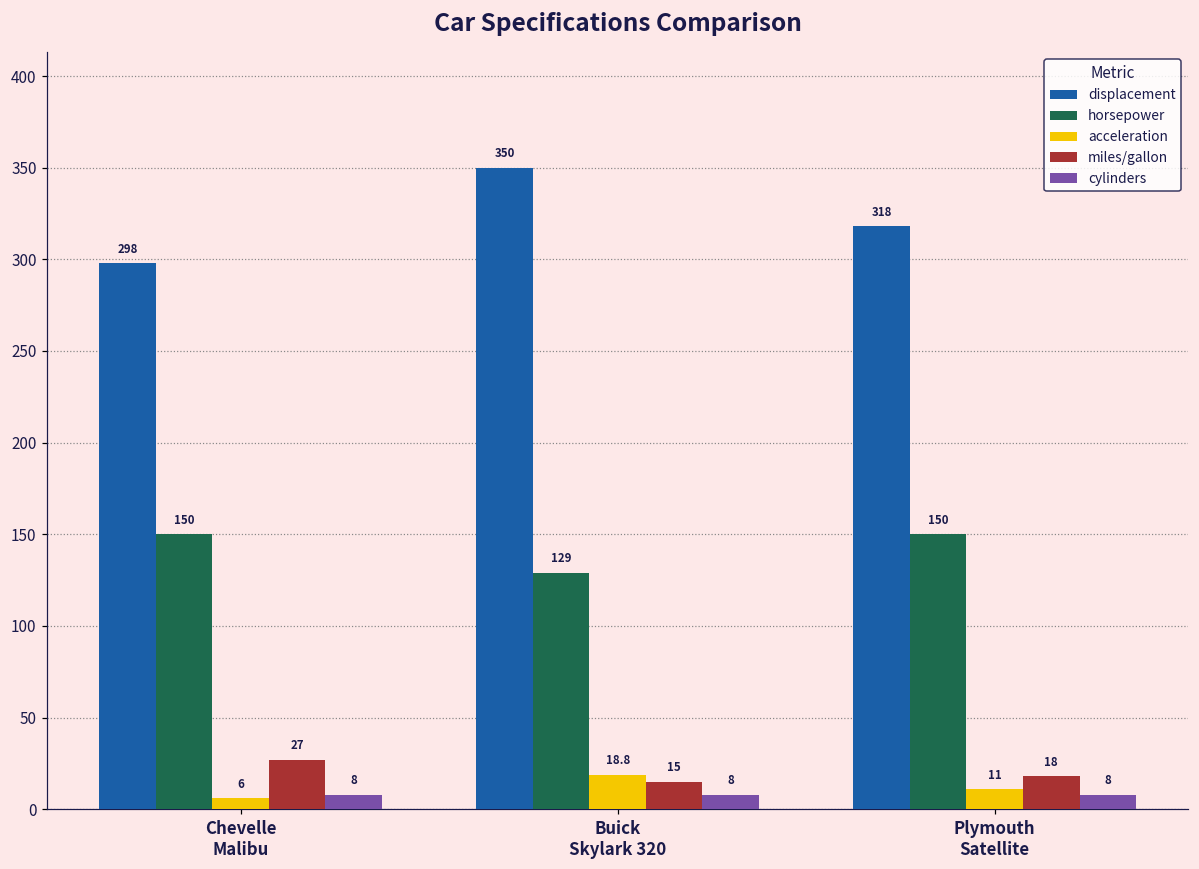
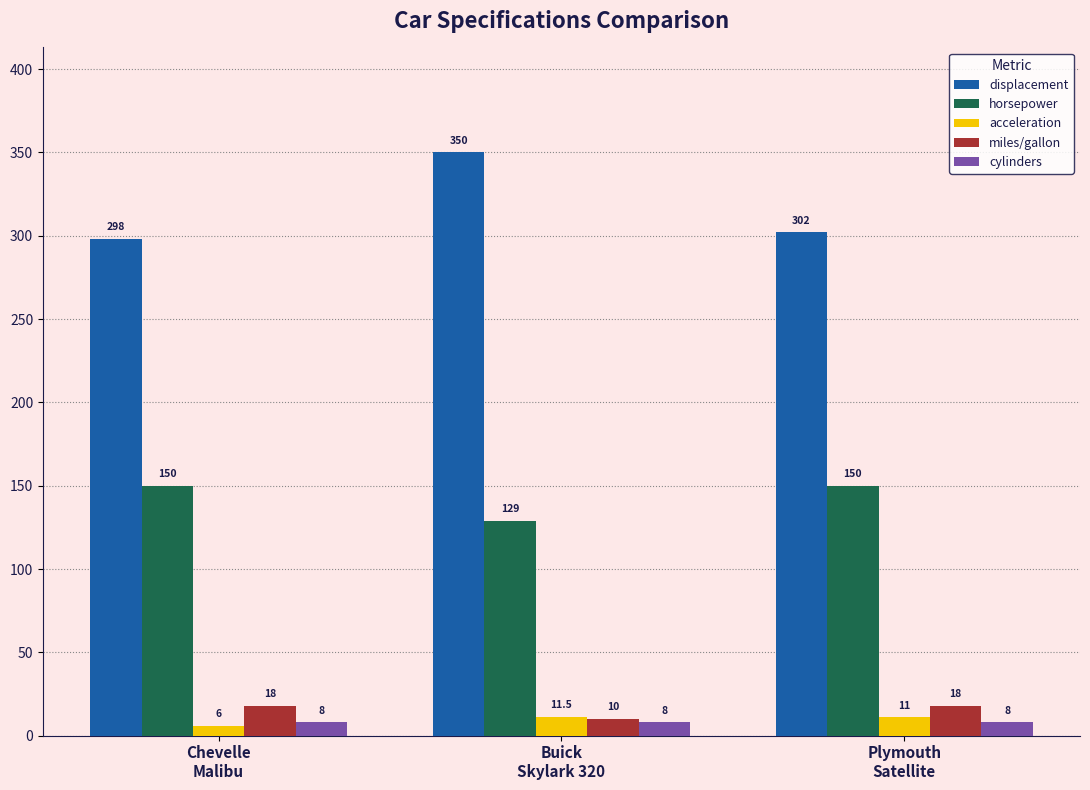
  {
    "displacement": {
      "Chevelle Malibu": 298,
      "Buick Skylark 320": 350,
-     "Plymouth Satellite": 318
+     "Plymouth Satellite": 302
    },
    "horsepower": {
      "Chevelle Malibu": 150,
      "Buick Skylark 320": 129,
      "Plymouth Satellite": 150
    },
    "acceleration": {
      "Chevelle Malibu": 6,
-     "Buick Skylark 320": 18.8,
+     "Buick Skylark 320": 11.5,
      "Plymouth Satellite": 11
    },
    "miles/gallon": {
-     "Chevelle Malibu": 27,
-     "Buick Skylark 320": 15,
+     "Chevelle Malibu": 18,
+     "Buick Skylark 320": 10,
      "Plymouth Satellite": 18
    },
    "cylinders": {
      "Chevelle Malibu": 8,
      "Buick Skylark 320": 8,
      "Plymouth Satellite": 8
    }
  }
